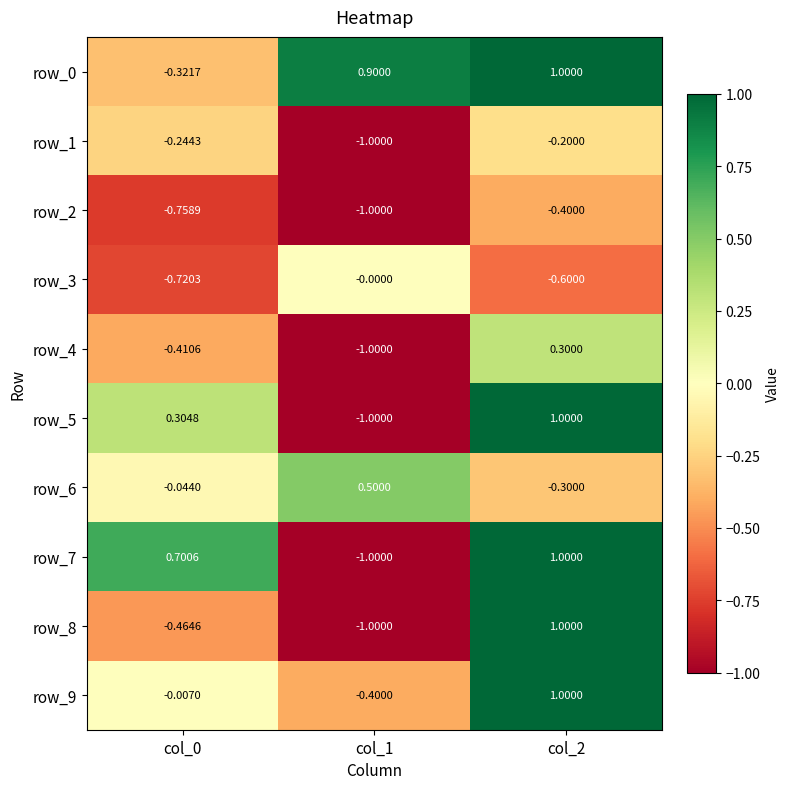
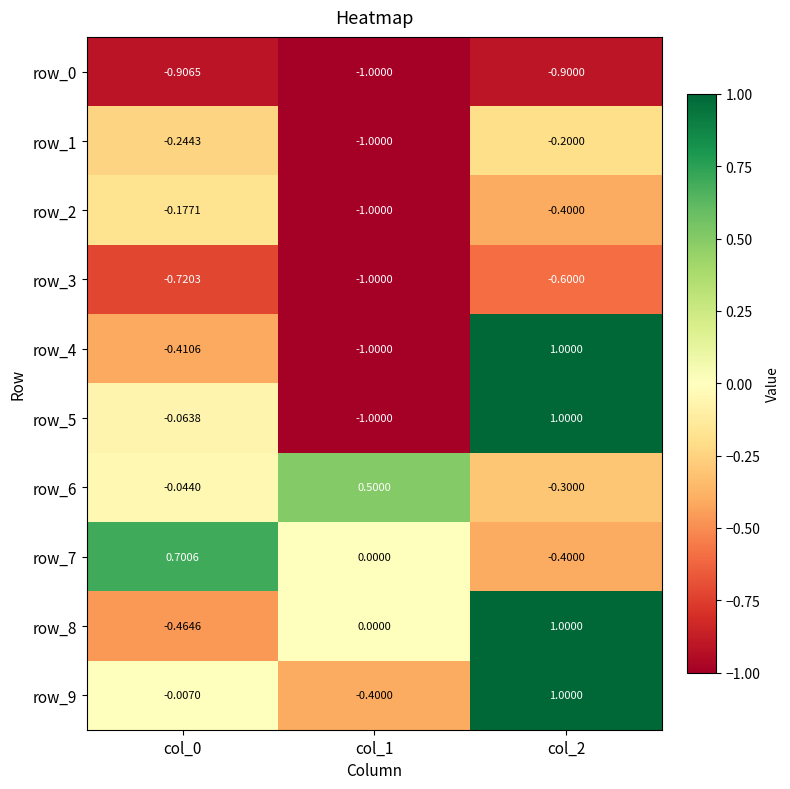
  {
    "row_0": {
-     "col_0": -0.3217,
-     "col_1": 0.9000,
-     "col_2": 1.0000
+     "col_0": -0.9065,
+     "col_1": -1.0000,
+     "col_2": -0.9000
    },
    "row_1": {
      "col_0": -0.2443,
      "col_1": -1.0000,
      "col_2": -0.2000
    },
    "row_2": {
-     "col_0": -0.7589,
+     "col_0": -0.1771,
      "col_1": -1.0000,
      "col_2": -0.4000
    },
    "row_3": {
      "col_0": -0.7203,
-     "col_1": -0.0000,
+     "col_1": -1.0000,
      "col_2": -0.6000
    },
    "row_4": {
      "col_0": -0.4106,
      "col_1": -1.0000,
-     "col_2": 0.3000
+     "col_2": 1.0000
    },
    "row_5": {
-     "col_0": 0.3048,
+     "col_0": -0.0638,
      "col_1": -1.0000,
      "col_2": 1.0000
    },
    "row_6": {
      "col_0": -0.0440,
      "col_1": 0.5000,
      "col_2": -0.3000
    },
    "row_7": {
      "col_0": 0.7006,
-     "col_1": -1.0000,
-     "col_2": 1.0000
+     "col_1": 0.0000,
+     "col_2": -0.4000
    },
    "row_8": {
      "col_0": -0.4646,
-     "col_1": -1.0000,
+     "col_1": 0.0000,
      "col_2": 1.0000
    },
    "row_9": {
      "col_0": -0.0070,
      "col_1": -0.4000,
      "col_2": 1.0000
    }
  }
